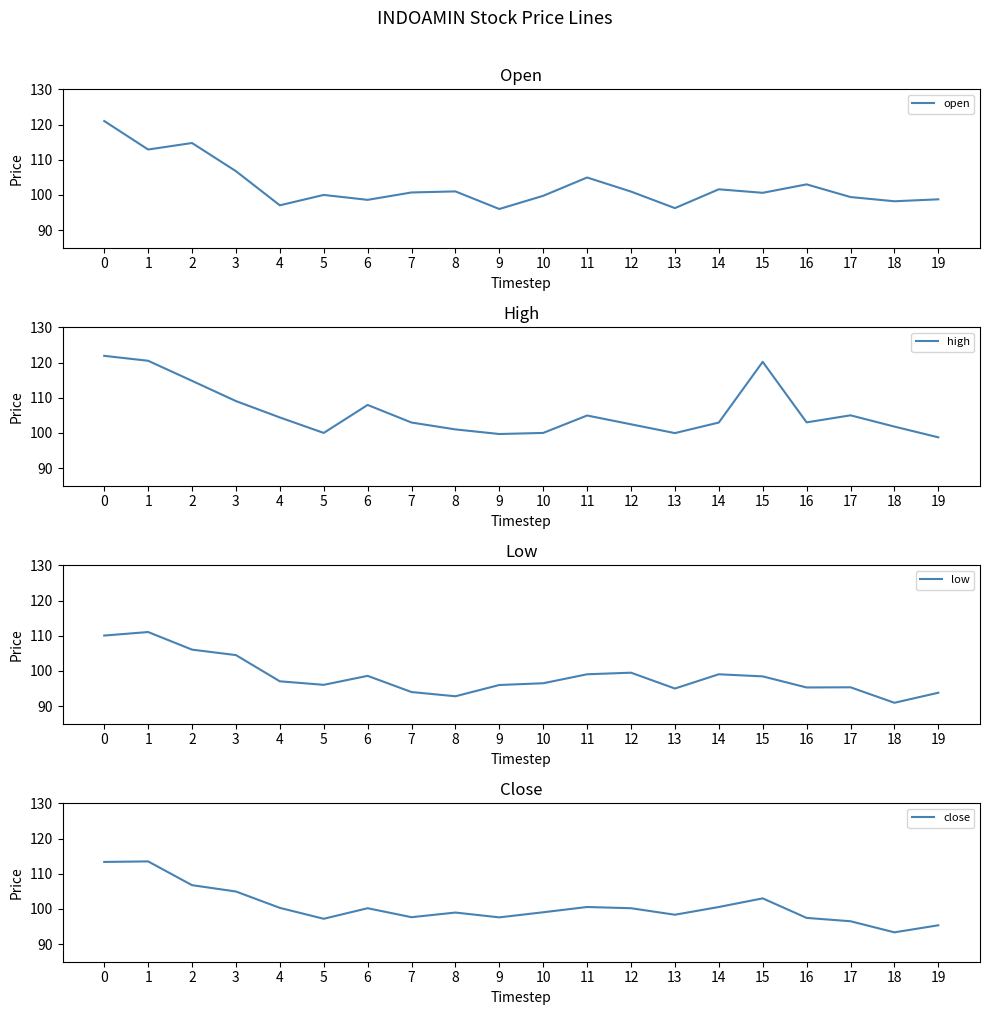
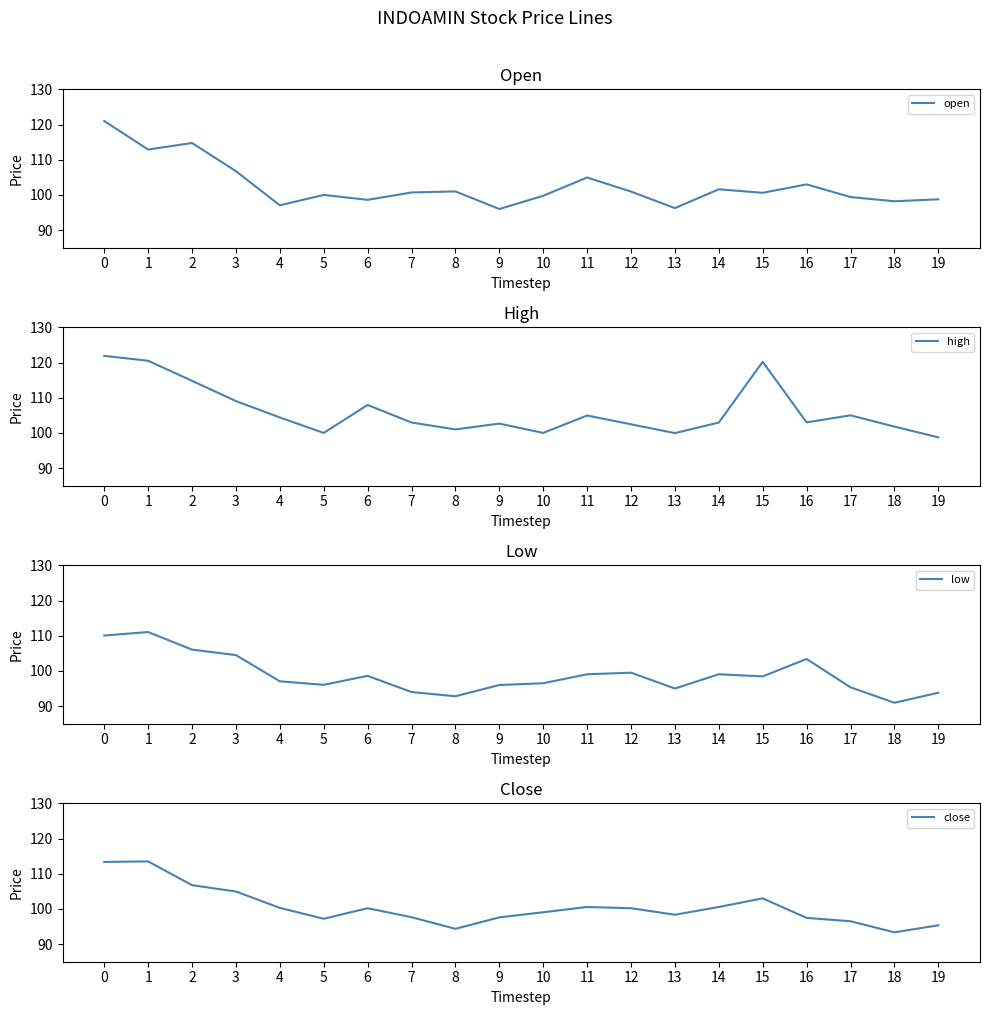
  {
    "Open": {
      "0": 121,
      "1": 113,
      "2": 115,
      "3": 107,
      "4": 97,
      "5": 100,
      "6": 99,
      "7": 101,
      "8": 101,
      "9": 96,
      "10": 100,
      "11": 105,
      "12": 101,
      "13": 96,
      "14": 102,
      "15": 101,
      "16": 103,
      "17": 99,
      "18": 98,
      "19": 99
    },
    "High": {
      "0": 122,
      "1": 121,
      "2": 115,
      "3": 109,
      "4": 104,
      "5": 100,
      "6": 108,
      "7": 103,
      "8": 101,
-     "9": 100,
+     "9": 103,
      "10": 100,
      "11": 105,
      "12": 102,
      "13": 100,
      "14": 103,
      "15": 120,
      "16": 103,
      "17": 105,
      "18": 102,
      "19": 99
    },
    "Low": {
      "0": 110,
      "1": 111,
      "2": 106,
      "3": 105,
      "4": 97,
      "5": 96,
      "6": 99,
      "7": 94,
      "8": 93,
      "9": 96,
      "10": 97,
      "11": 99,
      "12": 100,
      "13": 95,
      "14": 99,
      "15": 98,
-     "16": 95,
+     "16": 103,
      "17": 95,
      "18": 91,
      "19": 94
    },
    "Close": {
      "0": 113,
      "1": 114,
      "2": 107,
      "3": 105,
      "4": 100,
      "5": 97,
      "6": 100,
      "7": 98,
-     "8": 99,
+     "8": 94,
      "9": 98,
      "10": 99,
      "11": 101,
      "12": 100,
      "13": 98,
      "14": 101,
      "15": 103,
      "16": 97,
      "17": 97,
      "18": 93,
      "19": 95
    }
  }
